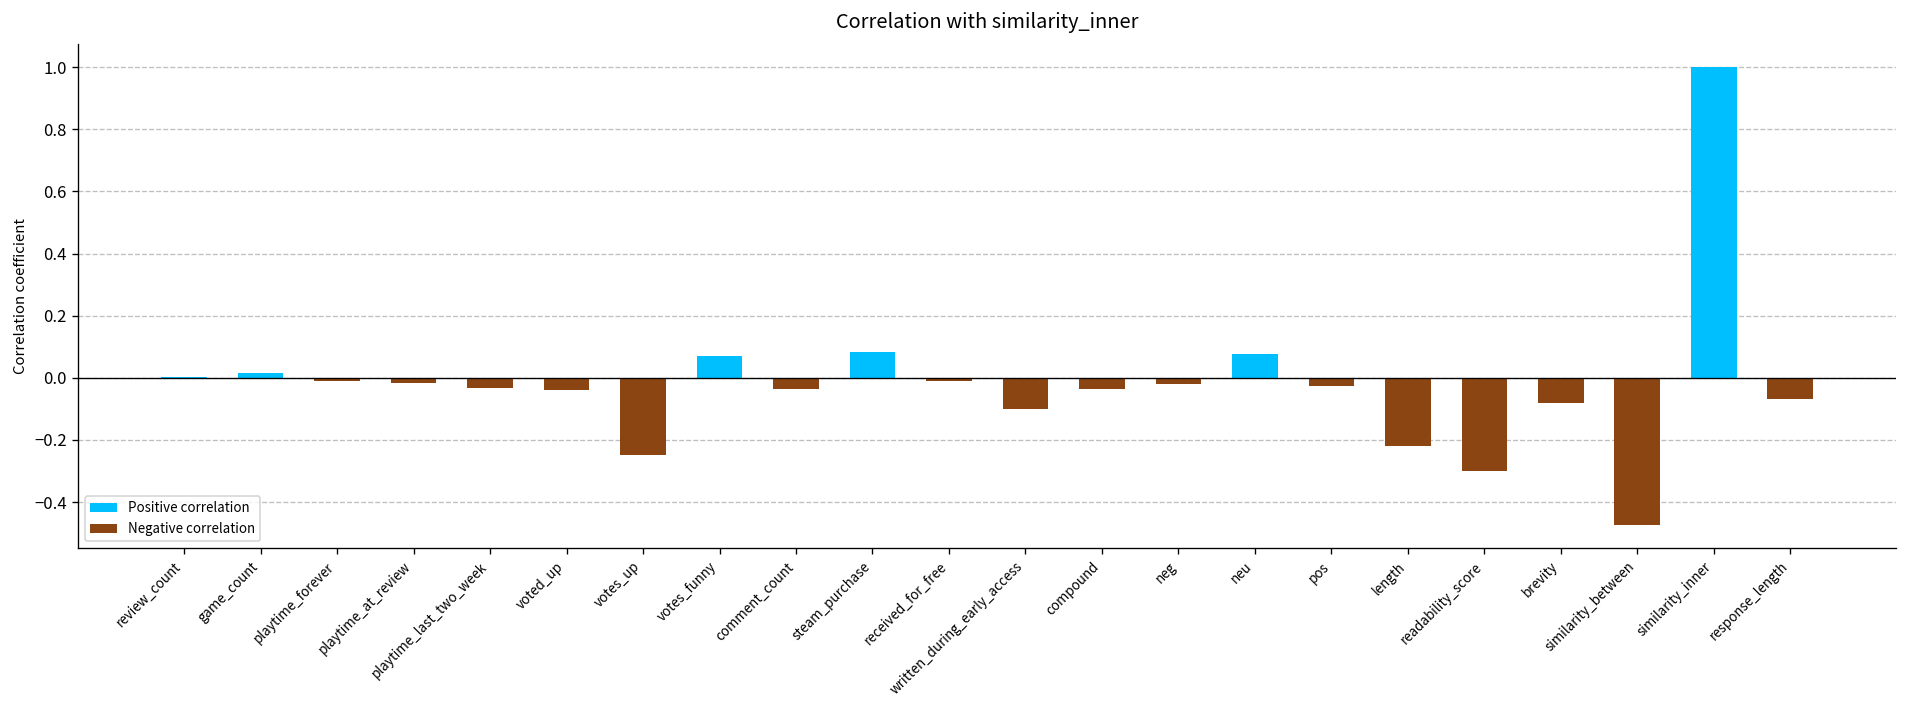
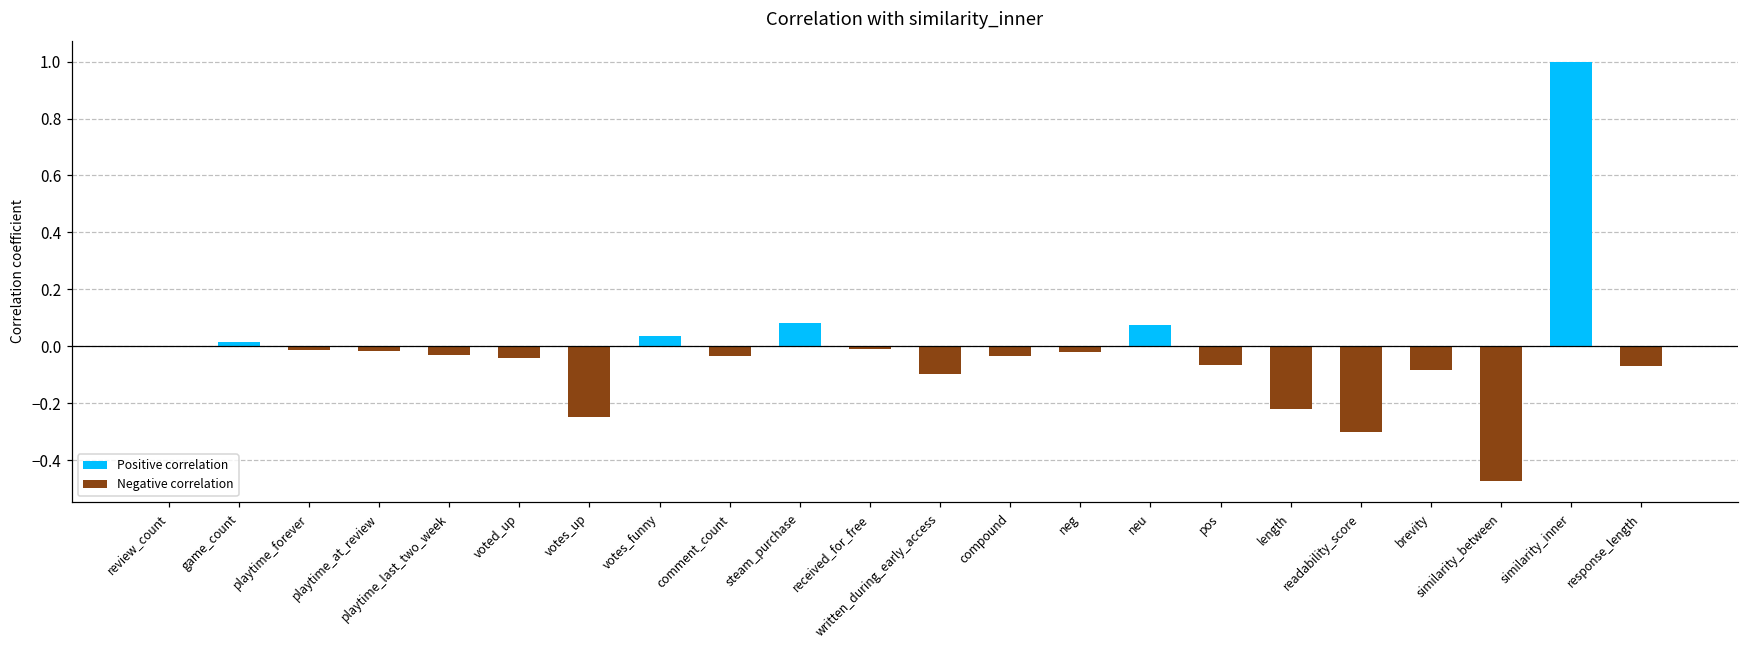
  {
    "Positive correlation": {
      "game_count": 0.02,
      "playtime_forever": 0.00,
      "playtime_at_review": 0.00,
      "playtime_last_two_week": 0.00,
      "voted_up": 0.00,
      "votes_up": 0.00,
-     "votes_funny": 0.07,
+     "votes_funny": 0.04,
      "comment_count": 0.00,
      "steam_purchase": 0.08,
      "received_for_free": 0.00,
      "written_during_early_access": 0.00,
      "compound": 0.00,
      "neg": 0.00,
      "neu": 0.08,
      "pos": 0.00,
      "length": 0.00,
      "readability_score": 0.00,
      "brevity": 0.00,
      "similarity_between": 0.00,
      "similarity_inner": 1.00,
      "response_length": 0.00
    },
    "Negative correlation": {
      "review_count": 0.00,
      "game_count": 0.00,
      "playtime_forever": -0.01,
      "playtime_at_review": -0.02,
      "playtime_last_two_week": -0.03,
      "voted_up": -0.04,
      "votes_up": -0.25,
      "votes_funny": 0.00,
      "comment_count": -0.04,
      "steam_purchase": 0.00,
      "written_during_early_access": -0.10,
      "compound": -0.04,
      "neg": -0.02,
      "neu": 0.00,
-     "pos": -0.03,
+     "pos": -0.07,
      "length": -0.22,
      "readability_score": -0.30,
      "brevity": -0.08,
      "similarity_between": -0.47,
      "similarity_inner": 0.00,
      "response_length": -0.07
    }
  }
